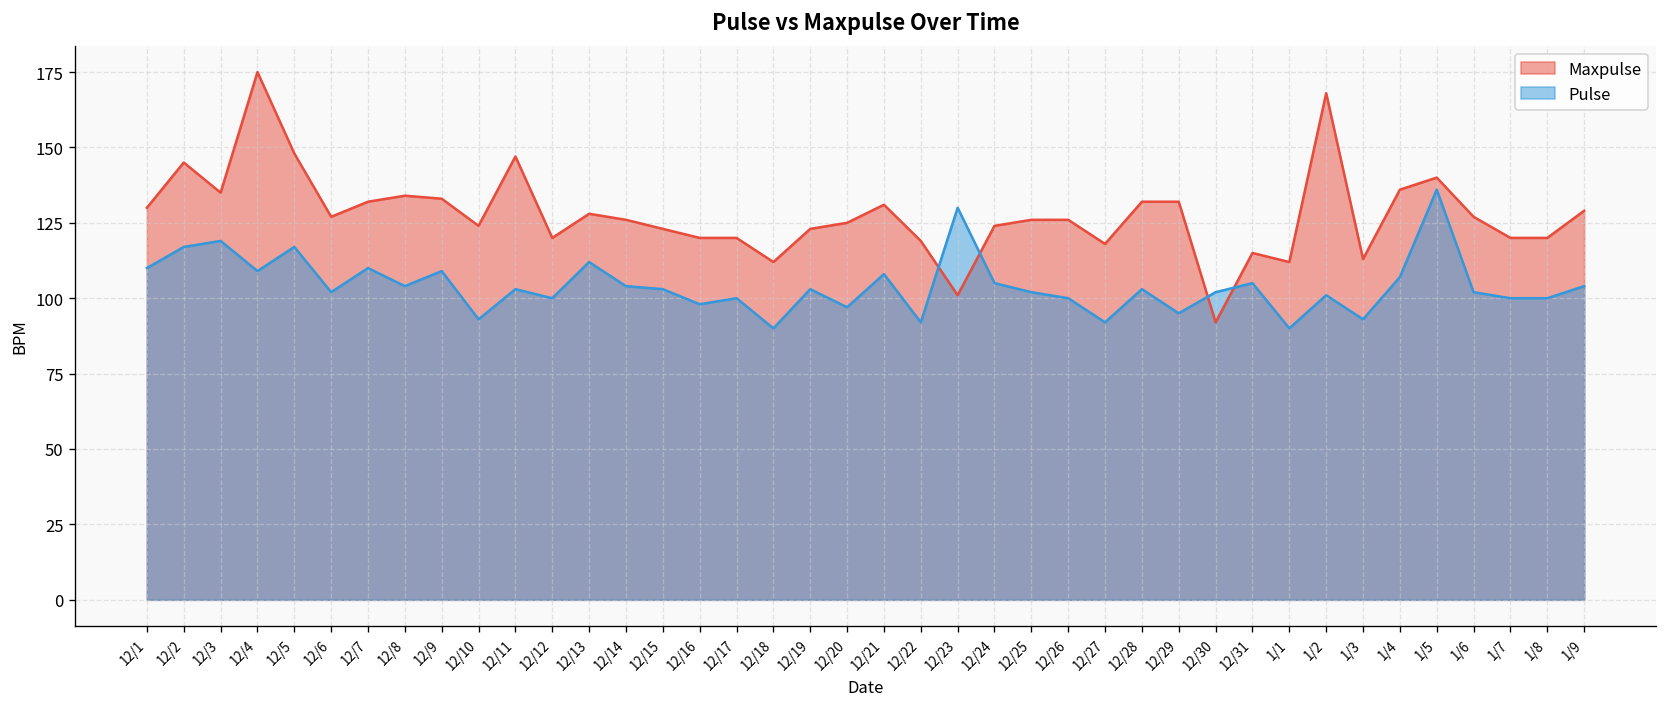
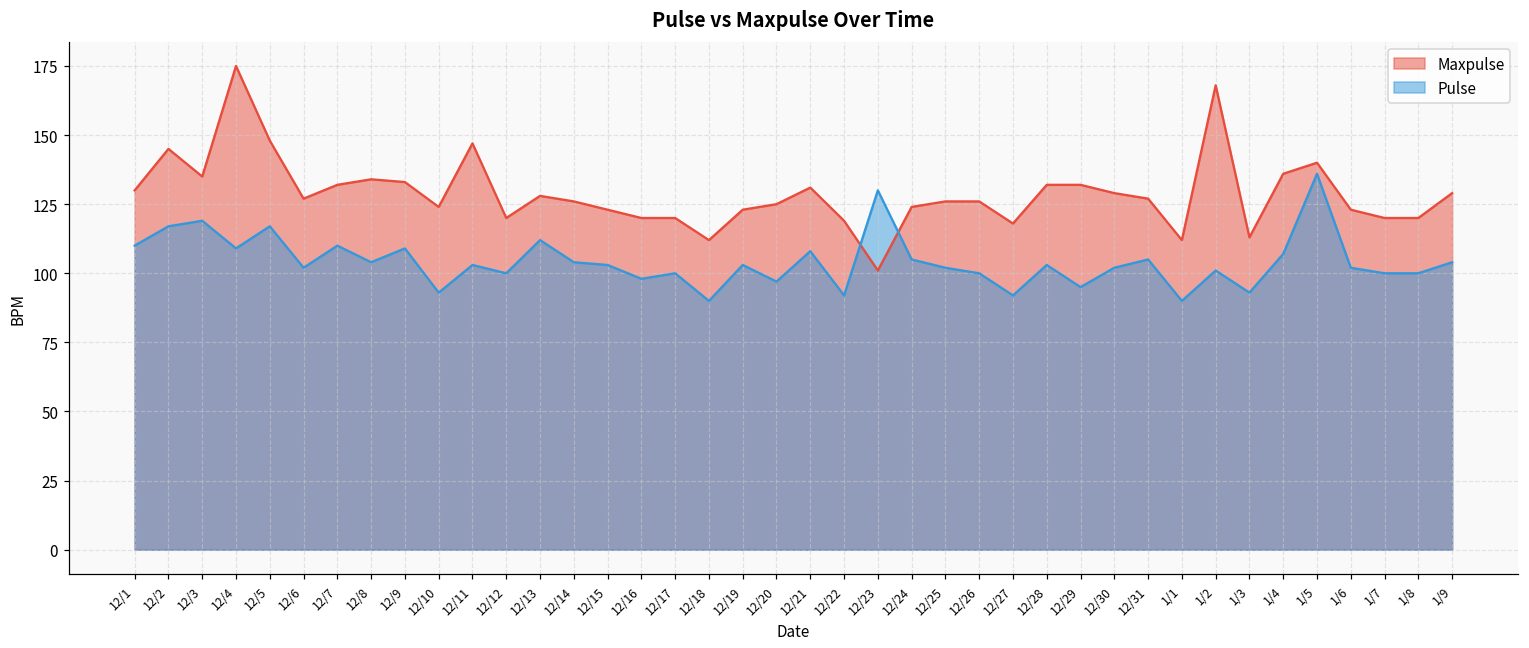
  {
    "Maxpulse": {
      "12/1": 130,
      "12/2": 145,
      "12/3": 135,
      "12/4": 175,
      "12/5": 148,
      "12/6": 127,
      "12/7": 132,
      "12/8": 134,
      "12/9": 133,
      "12/10": 124,
      "12/11": 147,
      "12/12": 120,
      "12/13": 128,
      "12/14": 126,
      "12/15": 123,
      "12/16": 120,
      "12/17": 120,
      "12/18": 112,
      "12/19": 123,
      "12/20": 125,
      "12/21": 131,
      "12/22": 119,
      "12/23": 101,
      "12/24": 124,
      "12/25": 126,
      "12/26": 126,
      "12/27": 118,
      "12/28": 132,
      "12/29": 132,
-     "12/30": 92,
-     "12/31": 115,
+     "12/30": 129,
+     "12/31": 127,
      "1/1": 112,
      "1/2": 168,
      "1/3": 113,
      "1/4": 136,
      "1/5": 140,
-     "1/6": 127,
+     "1/6": 123,
      "1/7": 120,
      "1/8": 120,
      "1/9": 129
    },
    "Pulse": {
      "12/1": 110,
      "12/2": 117,
      "12/3": 119,
      "12/4": 109,
      "12/5": 117,
      "12/6": 102,
      "12/7": 110,
      "12/8": 104,
      "12/9": 109,
      "12/10": 93,
      "12/11": 103,
      "12/12": 100,
      "12/13": 112,
      "12/14": 104,
      "12/15": 103,
      "12/16": 98,
      "12/17": 100,
      "12/18": 90,
      "12/19": 103,
      "12/20": 97,
      "12/21": 108,
      "12/22": 92,
      "12/23": 130,
      "12/24": 105,
      "12/25": 102,
      "12/26": 100,
      "12/27": 92,
      "12/28": 103,
      "12/29": 95,
      "12/30": 102,
      "12/31": 105,
      "1/1": 90,
      "1/2": 101,
      "1/3": 93,
      "1/4": 107,
      "1/5": 136,
      "1/6": 102,
      "1/7": 100,
      "1/8": 100,
      "1/9": 104
    }
  }
